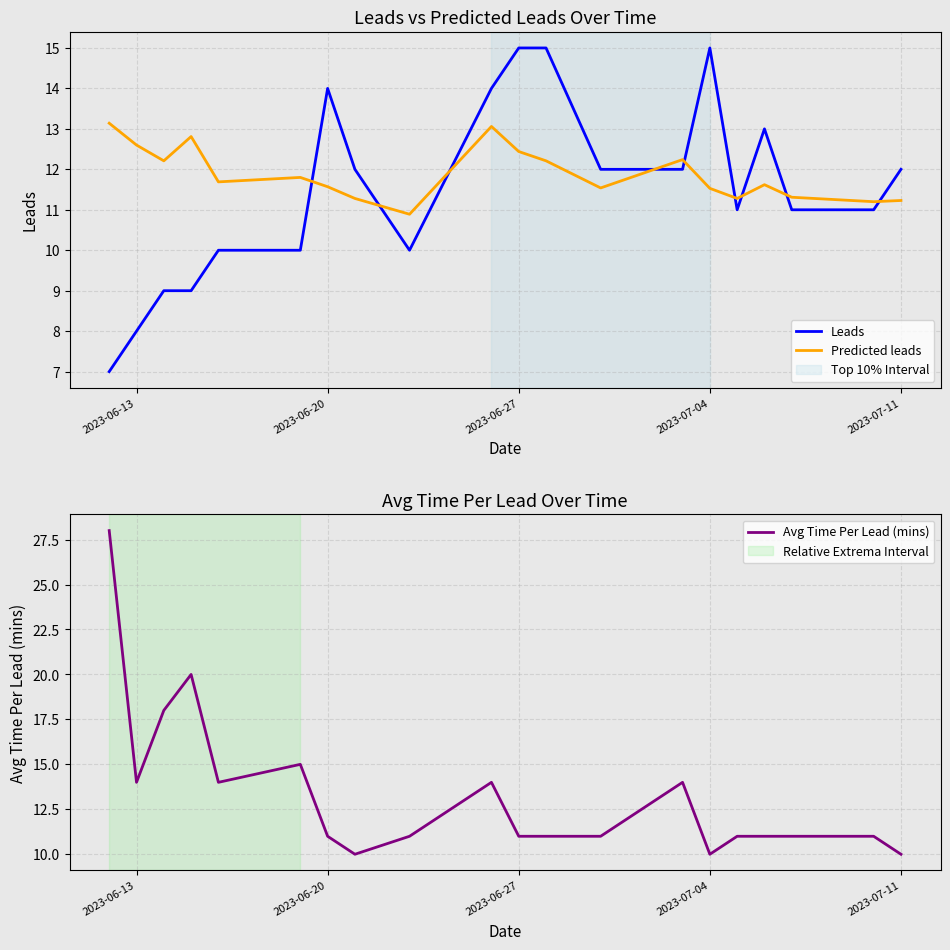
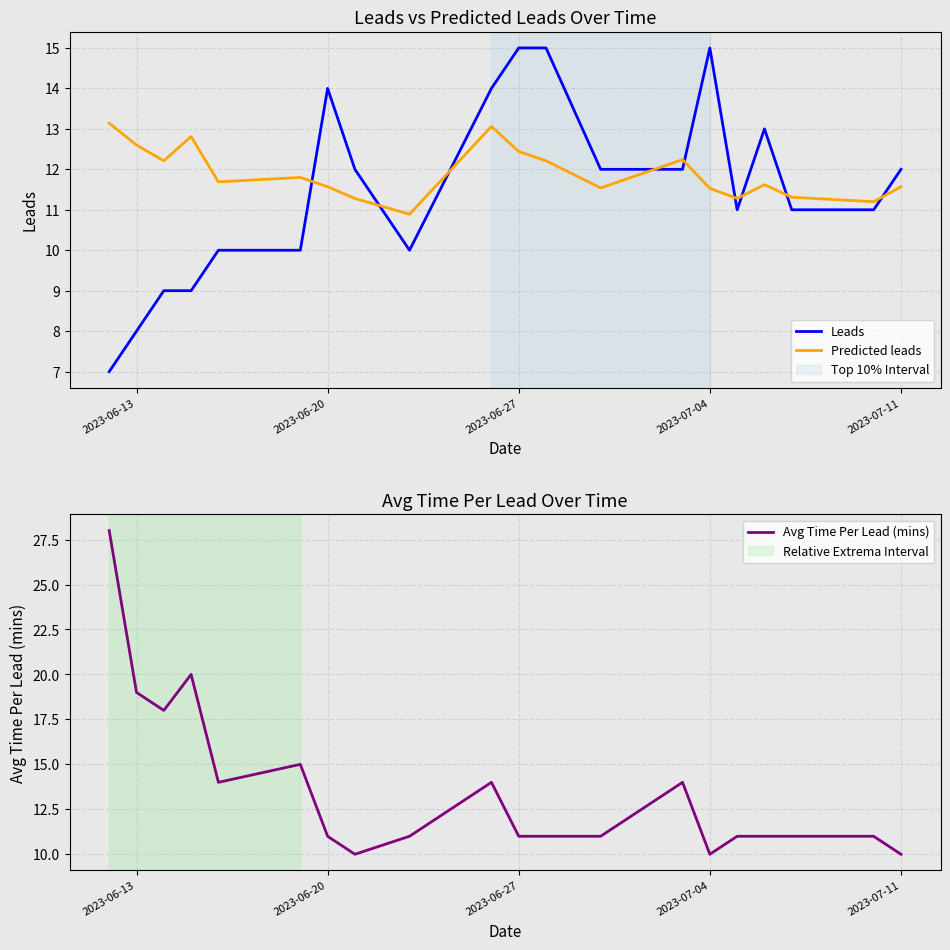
  {
    "Leads vs Predicted Leads Over Time": {
      "Leads": {
        "2023-06-13": 8.0,
        "2023-06-20": 14.0,
        "2023-06-27": 15.0,
        "2023-07-04": 15.0,
        "2023-07-11": 12.0
      },
      "Predicted leads": {
        "2023-06-13": 12.6,
        "2023-06-20": 11.6,
        "2023-06-27": 12.4,
        "2023-07-04": 11.5,
-       "2023-07-11": 11.2
+       "2023-07-11": 11.6
      }
    },
    "Avg Time Per Lead Over Time": {
-     "2023-06-13": 14,
+     "2023-06-13": 19,
      "2023-06-20": 11,
      "2023-06-27": 11,
      "2023-07-04": 10,
      "2023-07-11": 10
    }
  }
